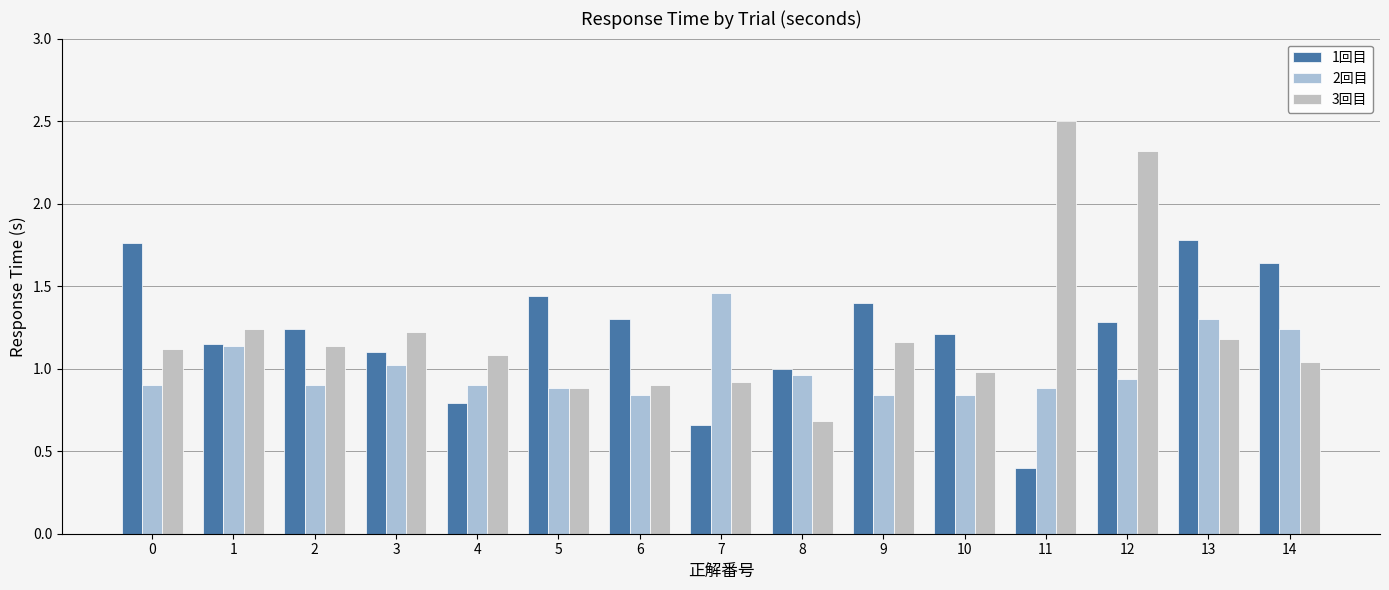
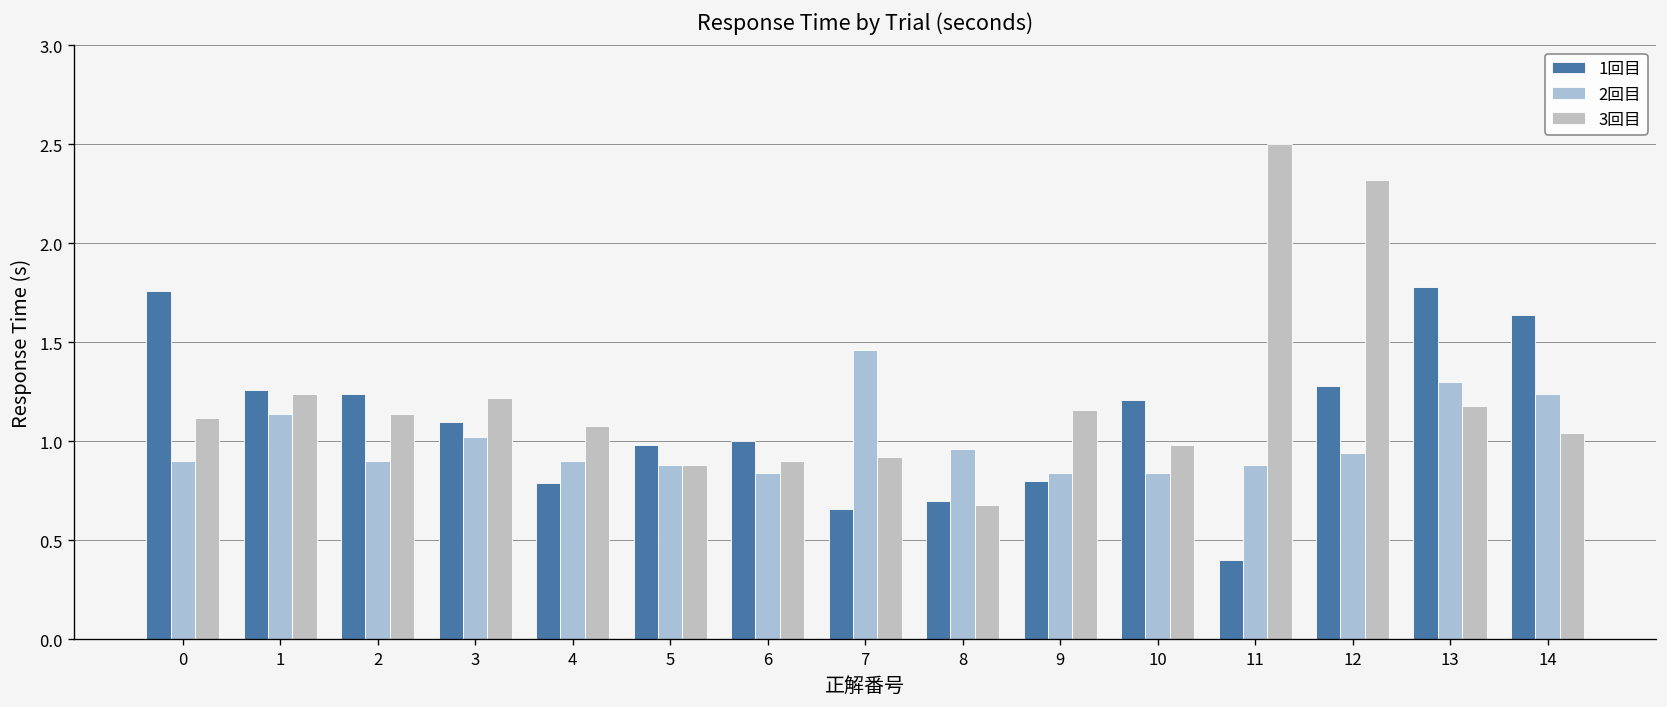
  {
    "1回目": {
      "0": 1.76,
-     "1": 1.15,
+     "1": 1.26,
      "2": 1.24,
      "3": 1.10,
      "4": 0.79,
-     "5": 1.44,
-     "6": 1.3,
+     "5": 0.98,
+     "6": 1.0,
      "7": 0.66,
-     "8": 1.0,
-     "9": 1.4,
+     "8": 0.7,
+     "9": 0.8,
      "10": 1.21,
      "11": 0.40,
      "12": 1.28,
      "13": 1.78,
      "14": 1.64
    }
  }
